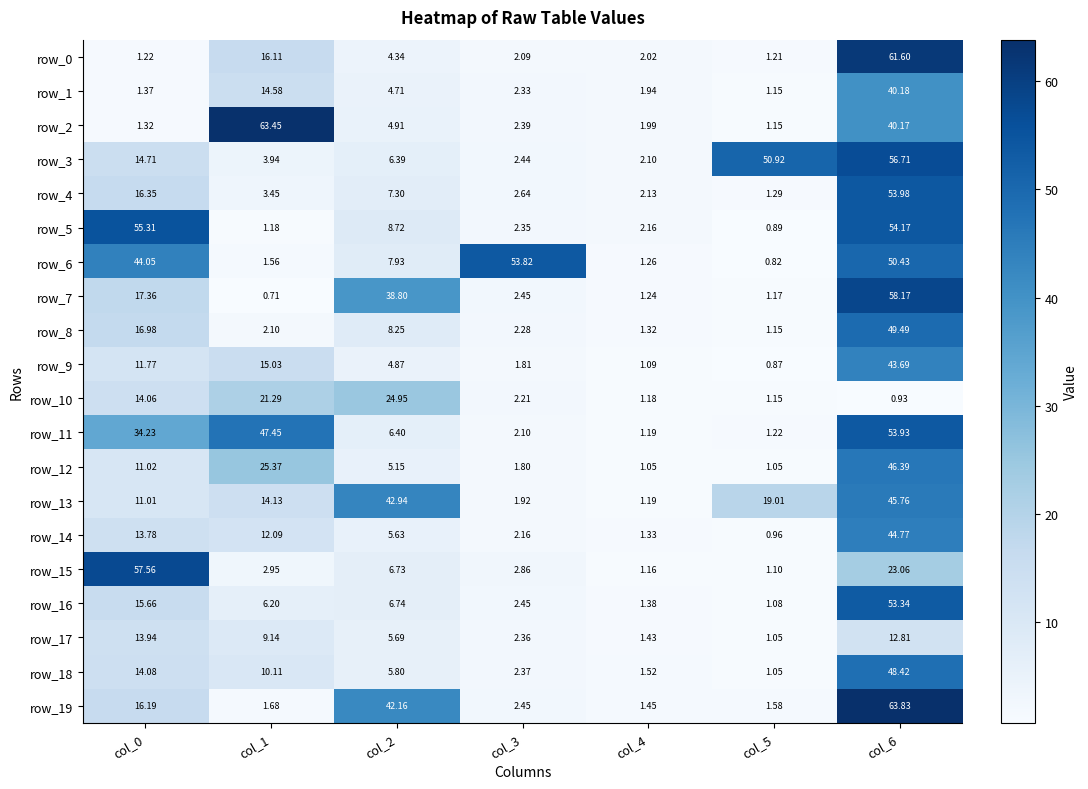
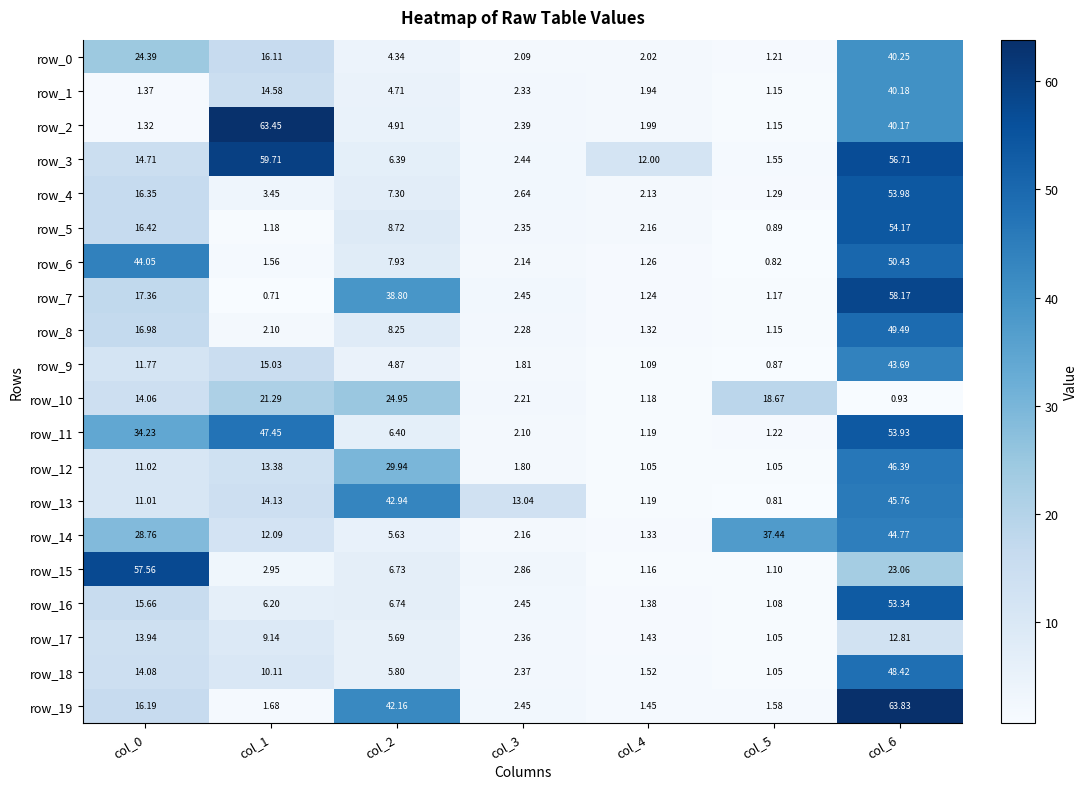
  {
    "row_0": {
-     "col_0": 1.22,
+     "col_0": 24.39,
      "col_1": 16.11,
      "col_2": 4.34,
      "col_3": 2.09,
      "col_4": 2.02,
      "col_5": 1.21,
-     "col_6": 61.60
+     "col_6": 40.25
    },
    "row_1": {
      "col_0": 1.37,
      "col_1": 14.58,
      "col_2": 4.71,
      "col_3": 2.33,
      "col_4": 1.94,
      "col_5": 1.15,
      "col_6": 40.18
    },
    "row_2": {
      "col_0": 1.32,
      "col_1": 63.45,
      "col_2": 4.91,
      "col_3": 2.39,
      "col_4": 1.99,
      "col_5": 1.15,
      "col_6": 40.17
    },
    "row_3": {
      "col_0": 14.71,
-     "col_1": 3.94,
+     "col_1": 59.71,
      "col_2": 6.39,
      "col_3": 2.44,
-     "col_4": 2.10,
-     "col_5": 50.92,
+     "col_4": 12.00,
+     "col_5": 1.55,
      "col_6": 56.71
    },
    "row_4": {
      "col_0": 16.35,
      "col_1": 3.45,
      "col_2": 7.30,
      "col_3": 2.64,
      "col_4": 2.13,
      "col_5": 1.29,
      "col_6": 53.98
    },
    "row_5": {
-     "col_0": 55.31,
+     "col_0": 16.42,
      "col_1": 1.18,
      "col_2": 8.72,
      "col_3": 2.35,
      "col_4": 2.16,
      "col_5": 0.89,
      "col_6": 54.17
    },
    "row_6": {
      "col_0": 44.05,
      "col_1": 1.56,
      "col_2": 7.93,
-     "col_3": 53.82,
+     "col_3": 2.14,
      "col_4": 1.26,
      "col_5": 0.82,
      "col_6": 50.43
    },
    "row_7": {
      "col_0": 17.36,
      "col_1": 0.71,
      "col_2": 38.80,
      "col_3": 2.45,
      "col_4": 1.24,
      "col_5": 1.17,
      "col_6": 58.17
    },
    "row_8": {
      "col_0": 16.98,
      "col_1": 2.10,
      "col_2": 8.25,
      "col_3": 2.28,
      "col_4": 1.32,
      "col_5": 1.15,
      "col_6": 49.49
    },
    "row_9": {
      "col_0": 11.77,
      "col_1": 15.03,
      "col_2": 4.87,
      "col_3": 1.81,
      "col_4": 1.09,
      "col_5": 0.87,
      "col_6": 43.69
    },
    "row_10": {
      "col_0": 14.06,
      "col_1": 21.29,
      "col_2": 24.95,
      "col_3": 2.21,
      "col_4": 1.18,
-     "col_5": 1.15,
+     "col_5": 18.67,
      "col_6": 0.93
    },
    "row_11": {
      "col_0": 34.23,
      "col_1": 47.45,
      "col_2": 6.40,
      "col_3": 2.10,
      "col_4": 1.19,
      "col_5": 1.22,
      "col_6": 53.93
    },
    "row_12": {
      "col_0": 11.02,
-     "col_1": 25.37,
-     "col_2": 5.15,
+     "col_1": 13.38,
+     "col_2": 29.94,
      "col_3": 1.80,
      "col_4": 1.05,
      "col_5": 1.05,
      "col_6": 46.39
    },
    "row_13": {
      "col_0": 11.01,
      "col_1": 14.13,
      "col_2": 42.94,
-     "col_3": 1.92,
+     "col_3": 13.04,
      "col_4": 1.19,
-     "col_5": 19.01,
+     "col_5": 0.81,
      "col_6": 45.76
    },
    "row_14": {
-     "col_0": 13.78,
+     "col_0": 28.76,
      "col_1": 12.09,
      "col_2": 5.63,
      "col_3": 2.16,
      "col_4": 1.33,
-     "col_5": 0.96,
+     "col_5": 37.44,
      "col_6": 44.77
    },
    "row_15": {
      "col_0": 57.56,
      "col_1": 2.95,
      "col_2": 6.73,
      "col_3": 2.86,
      "col_4": 1.16,
      "col_5": 1.10,
      "col_6": 23.06
    },
    "row_16": {
      "col_0": 15.66,
      "col_1": 6.20,
      "col_2": 6.74,
      "col_3": 2.45,
      "col_4": 1.38,
      "col_5": 1.08,
      "col_6": 53.34
    },
    "row_17": {
      "col_0": 13.94,
      "col_1": 9.14,
      "col_2": 5.69,
      "col_3": 2.36,
      "col_4": 1.43,
      "col_5": 1.05,
      "col_6": 12.81
    },
    "row_18": {
      "col_0": 14.08,
      "col_1": 10.11,
      "col_2": 5.80,
      "col_3": 2.37,
      "col_4": 1.52,
      "col_5": 1.05,
      "col_6": 48.42
    },
    "row_19": {
      "col_0": 16.19,
      "col_1": 1.68,
      "col_2": 42.16,
      "col_3": 2.45,
      "col_4": 1.45,
      "col_5": 1.58,
      "col_6": 63.83
    }
  }
